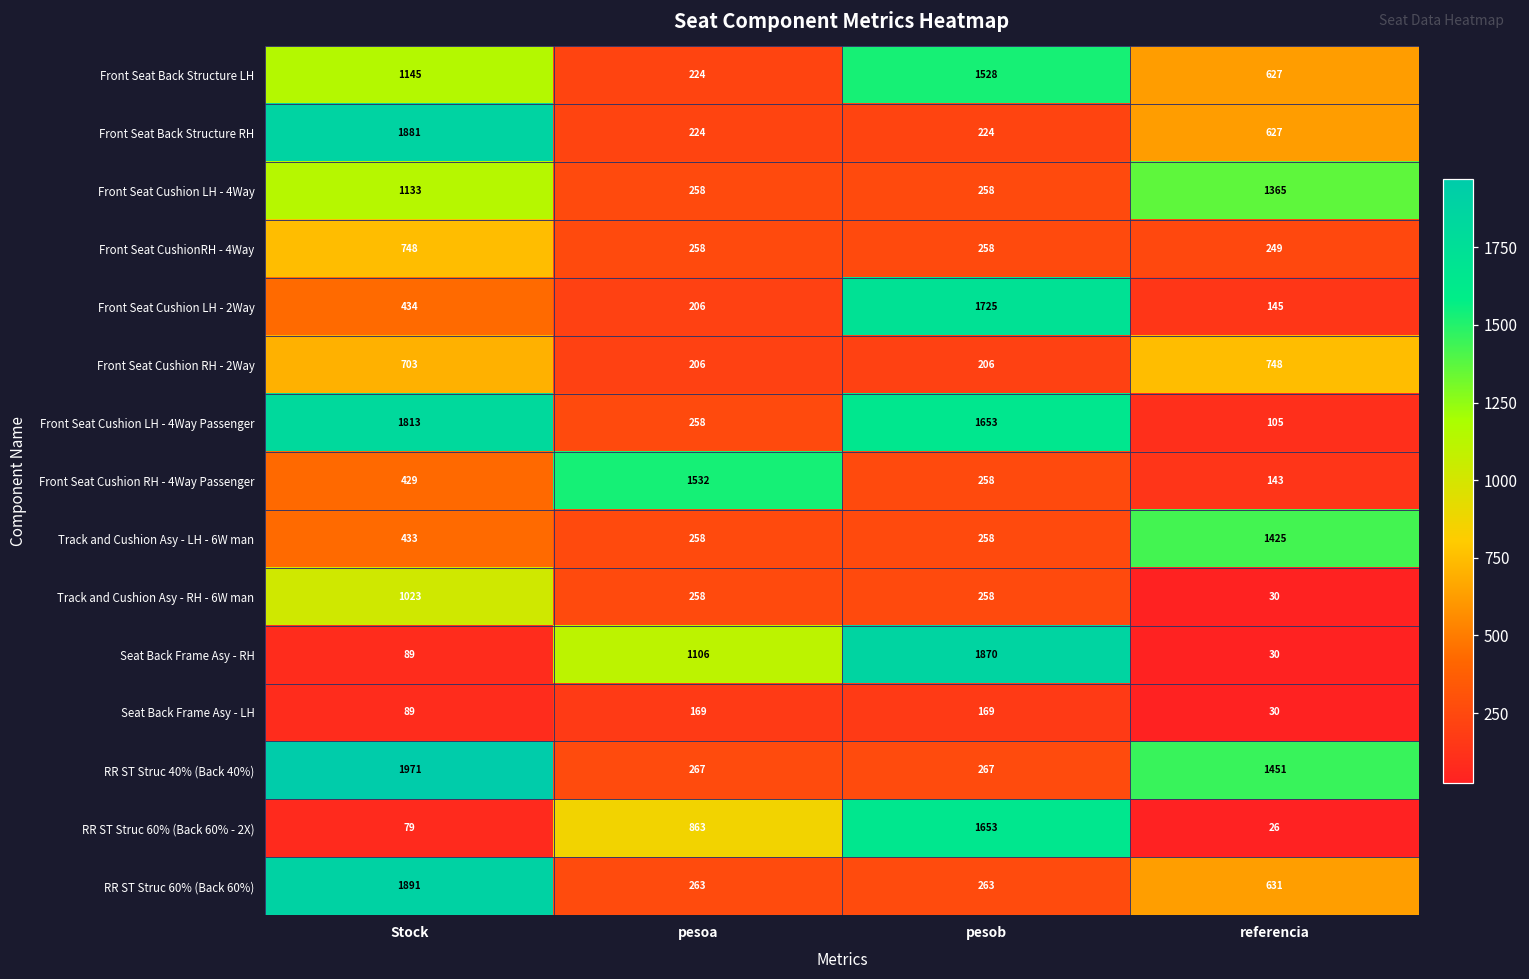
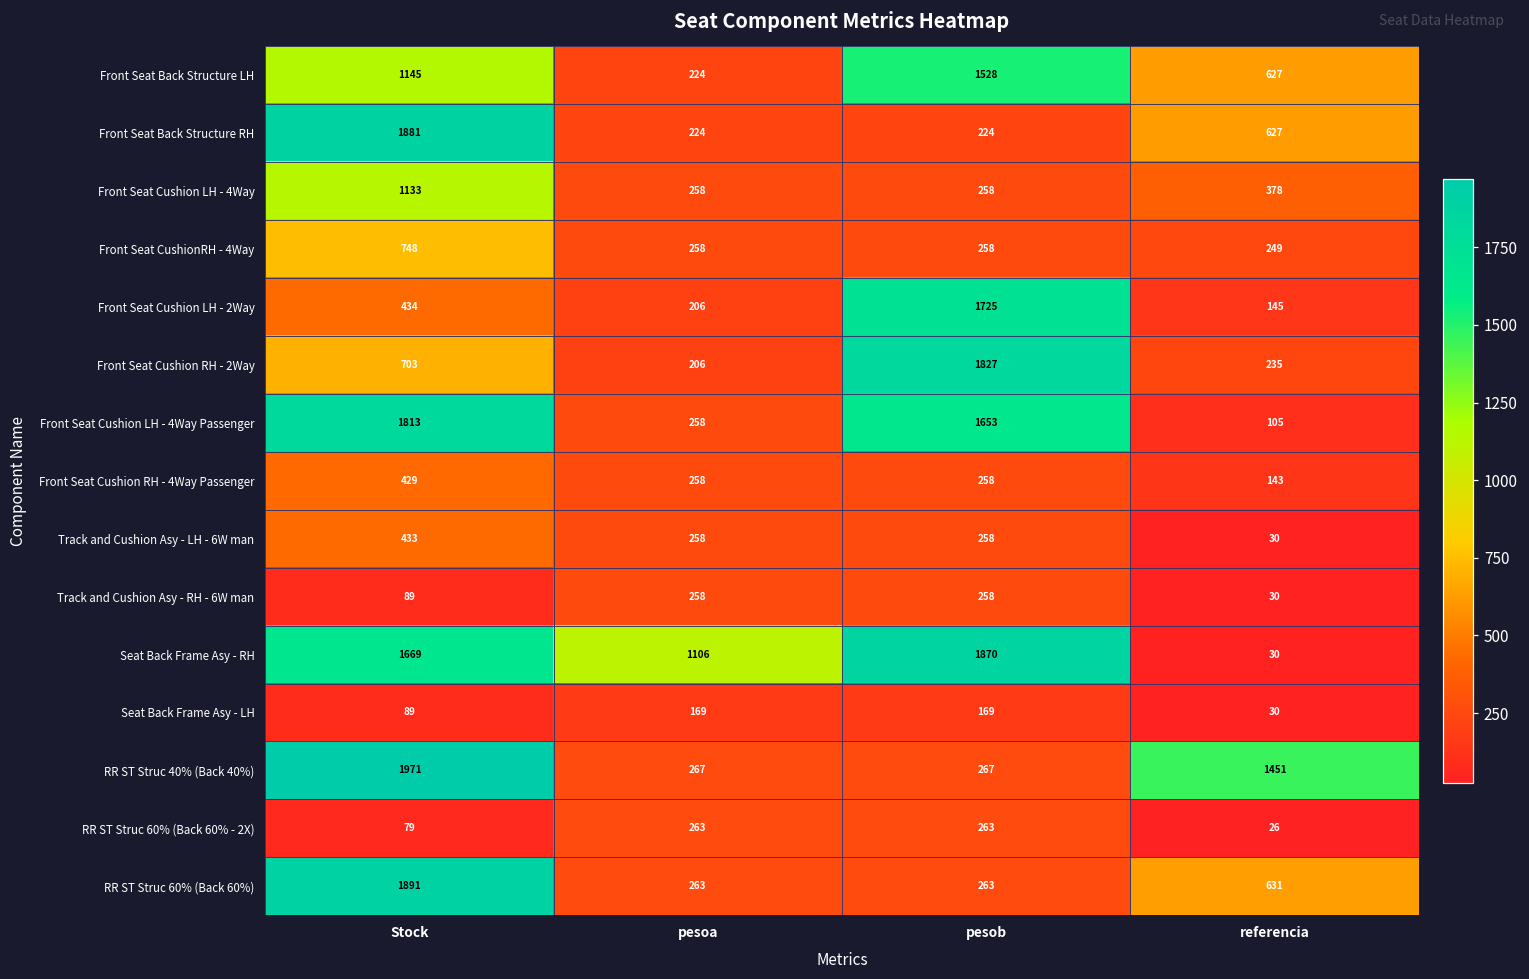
  {
    "Front Seat Back Structure LH": {
      "Stock": 1145,
      "pesoa": 224,
      "pesob": 1528,
      "referencia": 627
    },
    "Front Seat Back Structure RH": {
      "Stock": 1881,
      "pesoa": 224,
      "pesob": 224,
      "referencia": 627
    },
    "Front Seat Cushion LH - 4Way": {
      "Stock": 1133,
      "pesoa": 258,
      "pesob": 258,
-     "referencia": 1365
+     "referencia": 378
    },
    "Front Seat CushionRH - 4Way": {
      "Stock": 748,
      "pesoa": 258,
      "pesob": 258,
      "referencia": 249
    },
    "Front Seat Cushion LH - 2Way": {
      "Stock": 434,
      "pesoa": 206,
      "pesob": 1725,
      "referencia": 145
    },
    "Front Seat Cushion RH - 2Way": {
      "Stock": 703,
      "pesoa": 206,
-     "pesob": 206,
-     "referencia": 748
+     "pesob": 1827,
+     "referencia": 235
    },
    "Front Seat Cushion LH - 4Way Passenger": {
      "Stock": 1813,
      "pesoa": 258,
      "pesob": 1653,
      "referencia": 105
    },
    "Front Seat Cushion RH - 4Way Passenger": {
      "Stock": 429,
-     "pesoa": 1532,
+     "pesoa": 258,
      "pesob": 258,
      "referencia": 143
    },
    "Track and Cushion Asy - LH - 6W man": {
      "Stock": 433,
      "pesoa": 258,
      "pesob": 258,
-     "referencia": 1425
+     "referencia": 30
    },
    "Track and Cushion Asy - RH - 6W man": {
-     "Stock": 1023,
+     "Stock": 89,
      "pesoa": 258,
      "pesob": 258,
      "referencia": 30
    },
    "Seat Back Frame Asy - RH": {
-     "Stock": 89,
+     "Stock": 1669,
      "pesoa": 1106,
      "pesob": 1870,
      "referencia": 30
    },
    "Seat Back Frame Asy - LH": {
      "Stock": 89,
      "pesoa": 169,
      "pesob": 169,
      "referencia": 30
    },
    "RR ST Struc 40% (Back 40%)": {
      "Stock": 1971,
      "pesoa": 267,
      "pesob": 267,
      "referencia": 1451
    },
    "RR ST Struc 60% (Back 60% - 2X)": {
      "Stock": 79,
-     "pesoa": 863,
-     "pesob": 1653,
+     "pesoa": 263,
+     "pesob": 263,
      "referencia": 26
    },
    "RR ST Struc 60% (Back 60%)": {
      "Stock": 1891,
      "pesoa": 263,
      "pesob": 263,
      "referencia": 631
    }
  }
